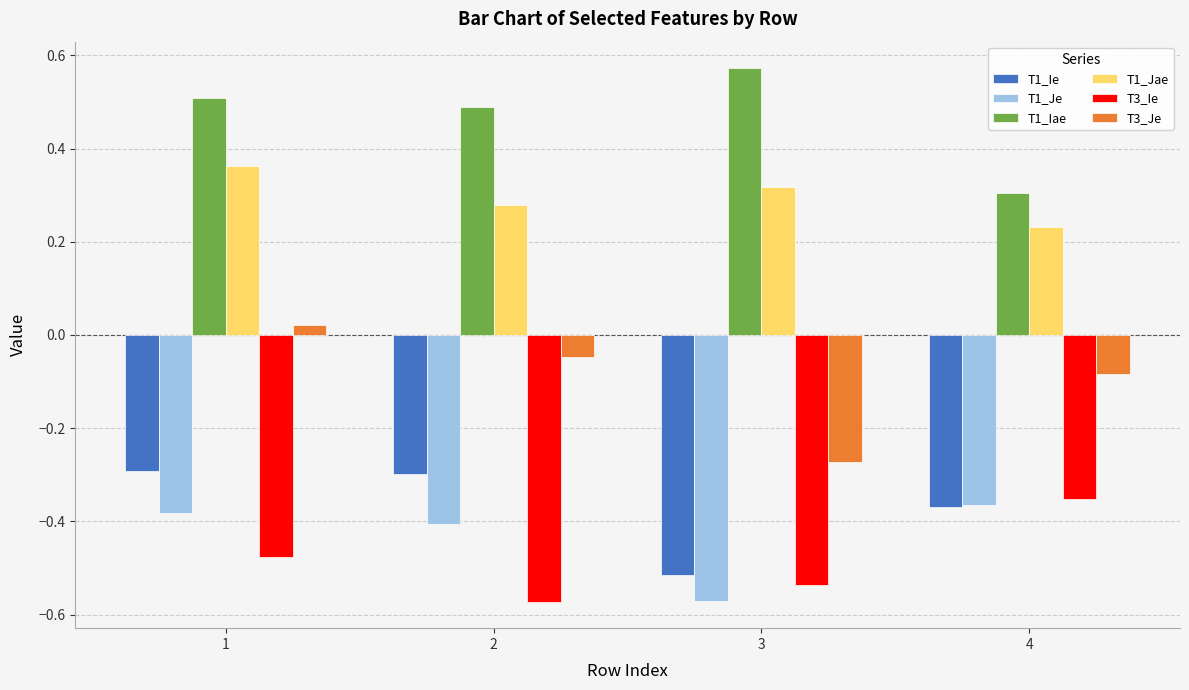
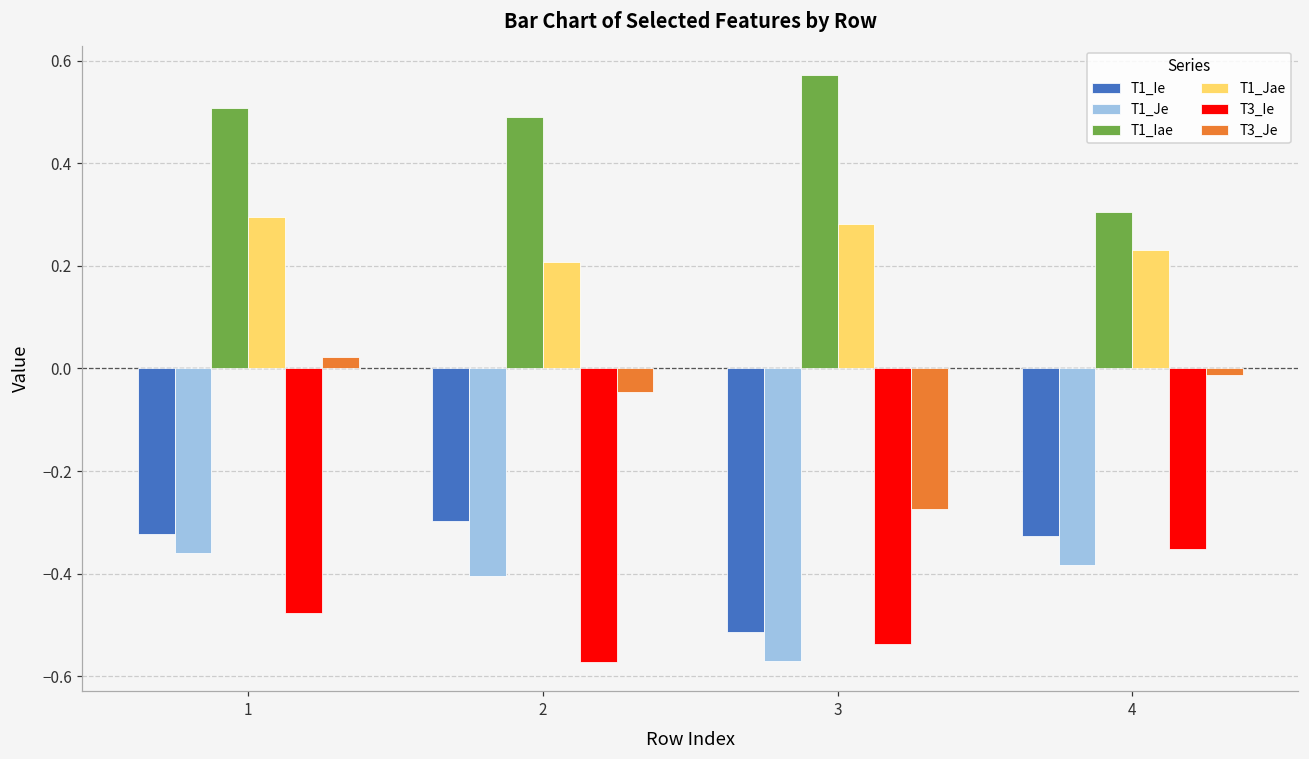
  {
    "T1_Ie": {
-     "1": -0.29,
+     "1": -0.32,
      "2": -0.30,
      "3": -0.51,
-     "4": -0.37
+     "4": -0.33
    },
    "T1_Je": {
-     "1": -0.38,
+     "1": -0.36,
      "2": -0.40,
      "3": -0.57,
-     "4": -0.36
+     "4": -0.38
    },
    "T1_Iae": {
      "1": 0.51,
      "2": 0.49,
      "3": 0.57,
      "4": 0.30
    },
    "T1_Jae": {
-     "1": 0.36,
-     "2": 0.28,
-     "3": 0.32,
+     "1": 0.29,
+     "2": 0.21,
+     "3": 0.28,
      "4": 0.23
    },
    "T3_Ie": {
      "1": -0.48,
      "2": -0.57,
      "3": -0.54,
      "4": -0.35
    },
    "T3_Je": {
      "1": 0.02,
      "2": -0.05,
      "3": -0.27,
-     "4": -0.08
+     "4": -0.01
    }
  }
